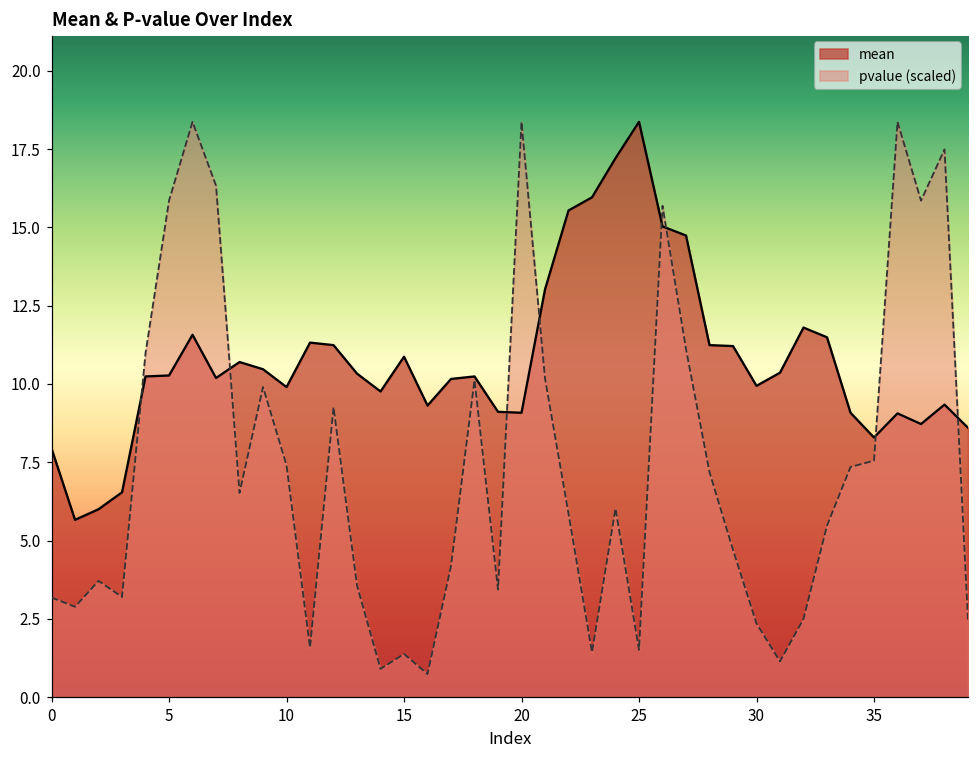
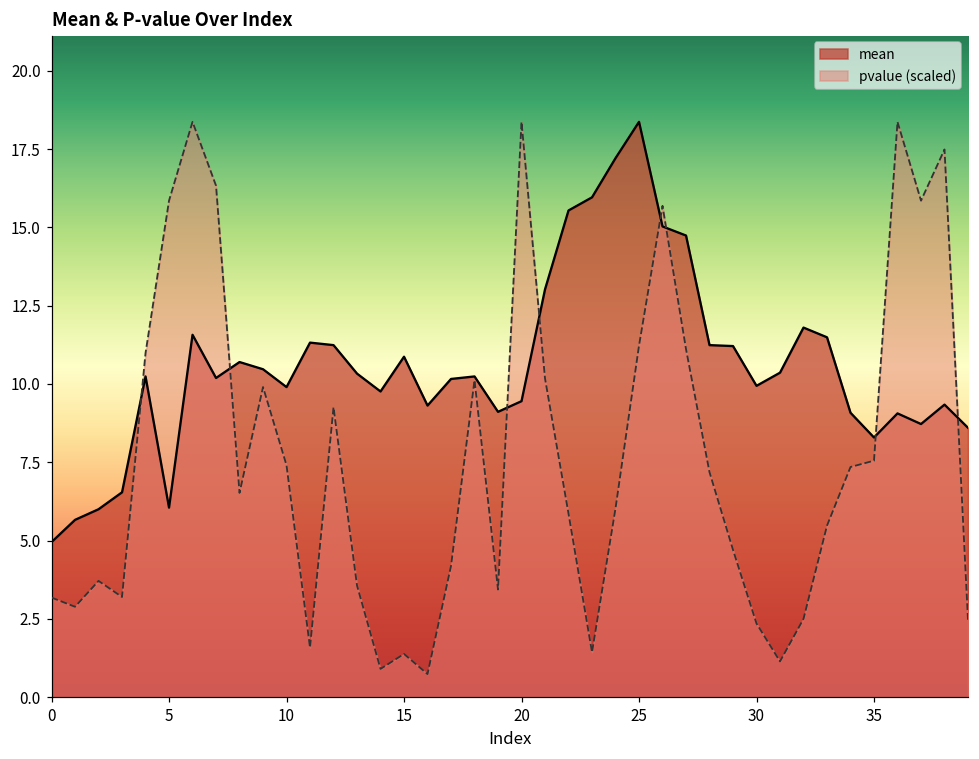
  {
    "mean": {
-     "0": 7.9,
-     "5": 10.3,
+     "0": 5.0,
+     "5": 6.1,
      "10": 9.9,
      "15": 10.9,
-     "20": 9.1,
+     "20": 9.5,
      "25": 18.4,
      "30": 9.9,
      "35": 8.3
    },
    "pvalue (scaled)": {
      "0": 3.2,
      "5": 15.9,
      "10": 7.4,
      "15": 1.4,
      "20": 18.4,
-     "25": 1.5,
+     "25": 11.2,
      "30": 2.4,
      "35": 7.6
    }
  }
